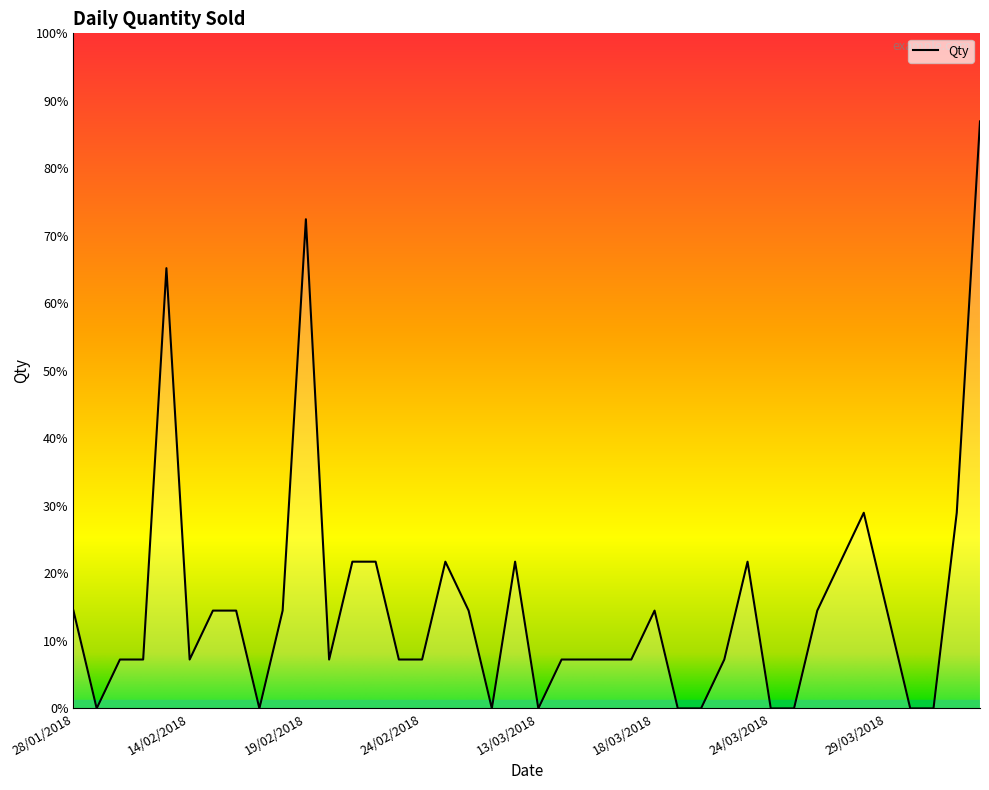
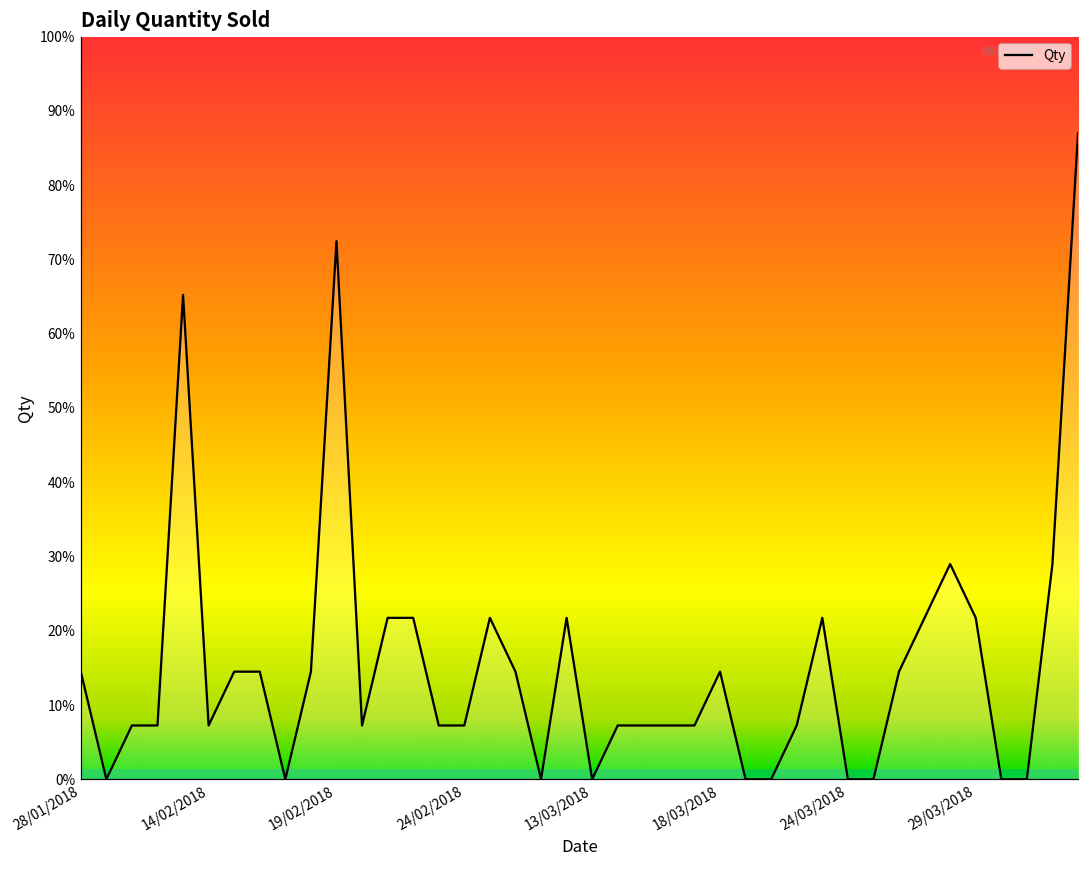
  {
    "28/01/2018": "14%",
    "14/02/2018": "7%",
    "19/02/2018": "72%",
    "24/02/2018": "7%",
    "18/03/2018": "14%",
-   "29/03/2018": "14%"
+   "29/03/2018": "22%"
  }
